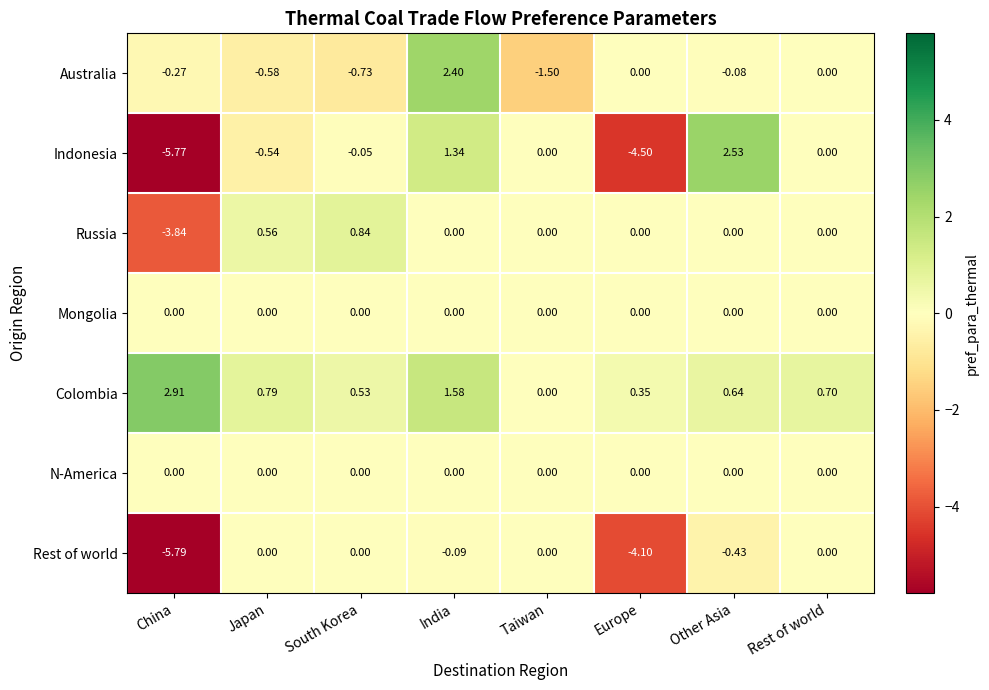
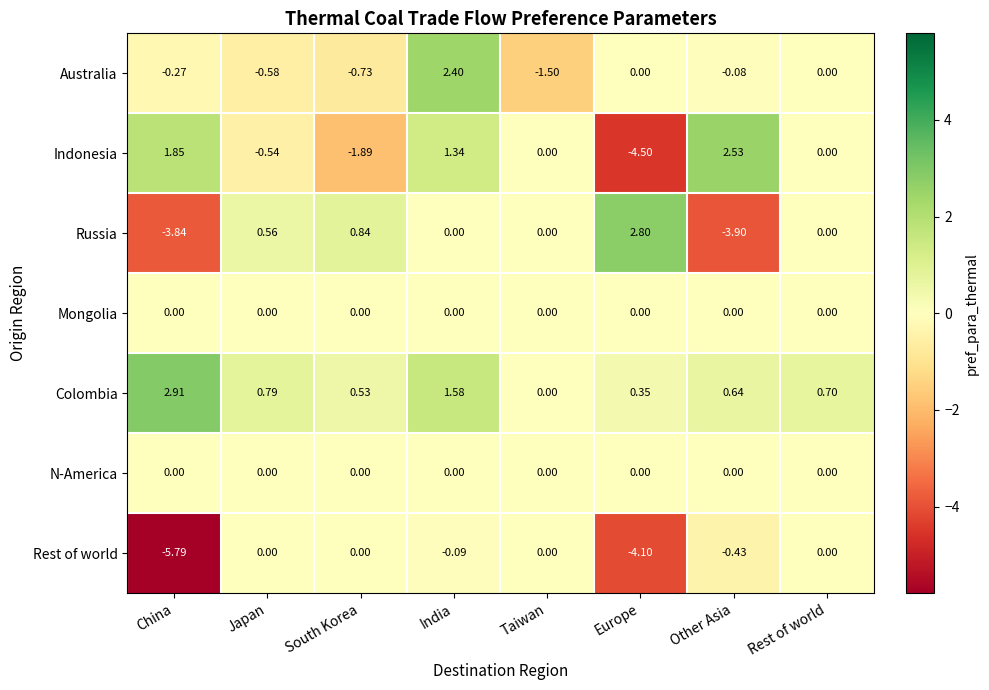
  {
    "Australia": {
      "China": -0.27,
      "Japan": -0.58,
      "South Korea": -0.73,
      "India": 2.40,
      "Taiwan": -1.50,
      "Europe": 0.00,
      "Other Asia": -0.08,
      "Rest of world": 0.00
    },
    "Indonesia": {
-     "China": -5.77,
+     "China": 1.85,
      "Japan": -0.54,
-     "South Korea": -0.05,
+     "South Korea": -1.89,
      "India": 1.34,
      "Taiwan": 0.00,
      "Europe": -4.50,
      "Other Asia": 2.53,
      "Rest of world": 0.00
    },
    "Russia": {
      "China": -3.84,
      "Japan": 0.56,
      "South Korea": 0.84,
      "India": 0.00,
      "Taiwan": 0.00,
-     "Europe": 0.00,
-     "Other Asia": 0.00,
+     "Europe": 2.80,
+     "Other Asia": -3.90,
      "Rest of world": 0.00
    },
    "Mongolia": {
      "China": 0.00,
      "Japan": 0.00,
      "South Korea": 0.00,
      "India": 0.00,
      "Taiwan": 0.00,
      "Europe": 0.00,
      "Other Asia": 0.00,
      "Rest of world": 0.00
    },
    "Colombia": {
      "China": 2.91,
      "Japan": 0.79,
      "South Korea": 0.53,
      "India": 1.58,
      "Taiwan": 0.00,
      "Europe": 0.35,
      "Other Asia": 0.64,
      "Rest of world": 0.70
    },
    "N-America": {
      "China": 0.00,
      "Japan": 0.00,
      "South Korea": 0.00,
      "India": 0.00,
      "Taiwan": 0.00,
      "Europe": 0.00,
      "Other Asia": 0.00,
      "Rest of world": 0.00
    },
    "Rest of world": {
      "China": -5.79,
      "Japan": 0.00,
      "South Korea": 0.00,
      "India": -0.09,
      "Taiwan": 0.00,
      "Europe": -4.10,
      "Other Asia": -0.43,
      "Rest of world": 0.00
    }
  }
